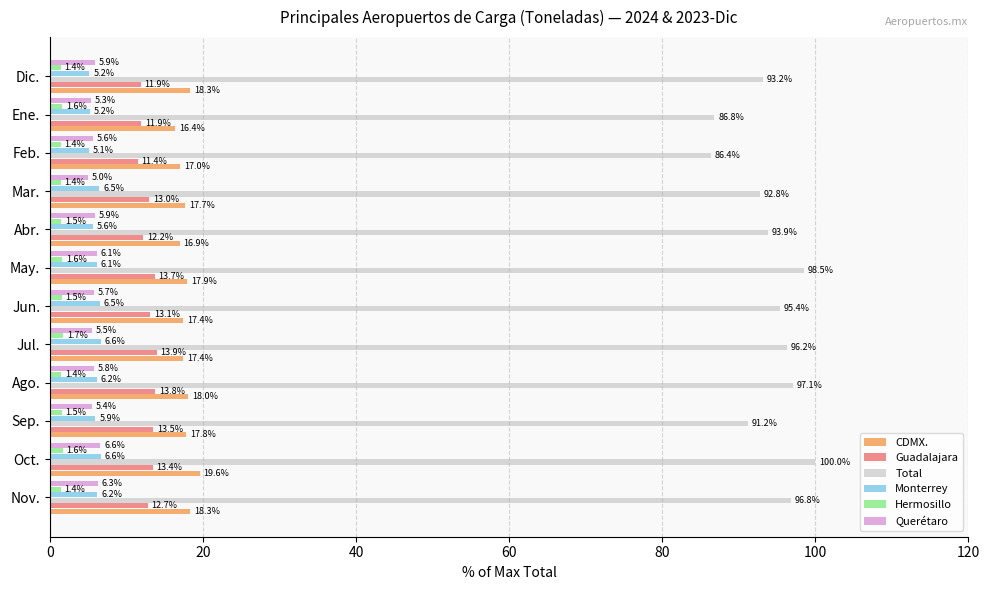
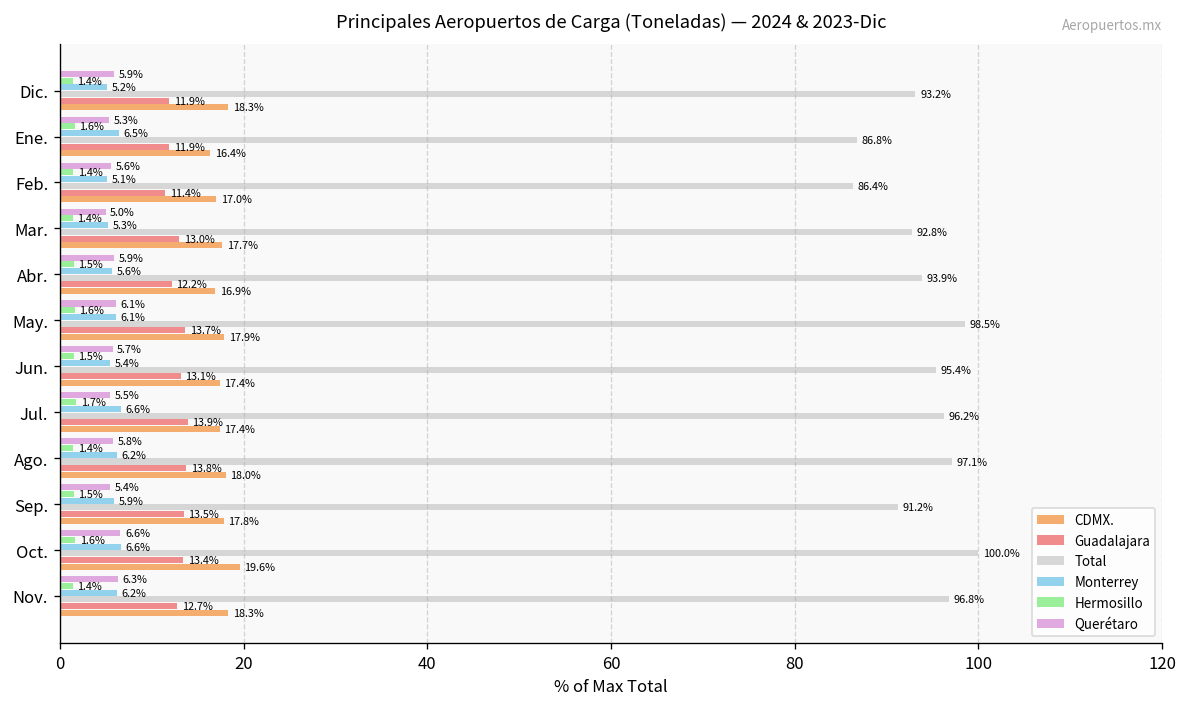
  {
    "Monterrey": {
      "Dic.": "5.2%",
-     "Ene.": "5.2%",
+     "Ene.": "6.5%",
      "Feb.": "5.1%",
-     "Mar.": "6.5%",
+     "Mar.": "5.3%",
      "Abr.": "5.6%",
      "May.": "6.1%",
-     "Jun.": "6.5%",
+     "Jun.": "5.4%",
      "Jul.": "6.6%",
      "Ago.": "6.2%",
      "Sep.": "5.9%",
      "Oct.": "6.6%",
      "Nov.": "6.2%"
    },
    "Hermosillo": {
      "Dic.": "1.4%",
      "Ene.": "1.6%",
      "Feb.": "1.4%",
      "Mar.": "1.4%",
      "Abr.": "1.5%",
      "May.": "1.6%",
      "Jun.": "1.5%",
      "Jul.": "1.7%",
      "Ago.": "1.4%",
      "Sep.": "1.5%",
      "Oct.": "1.6%",
      "Nov.": "1.4%"
    }
  }
